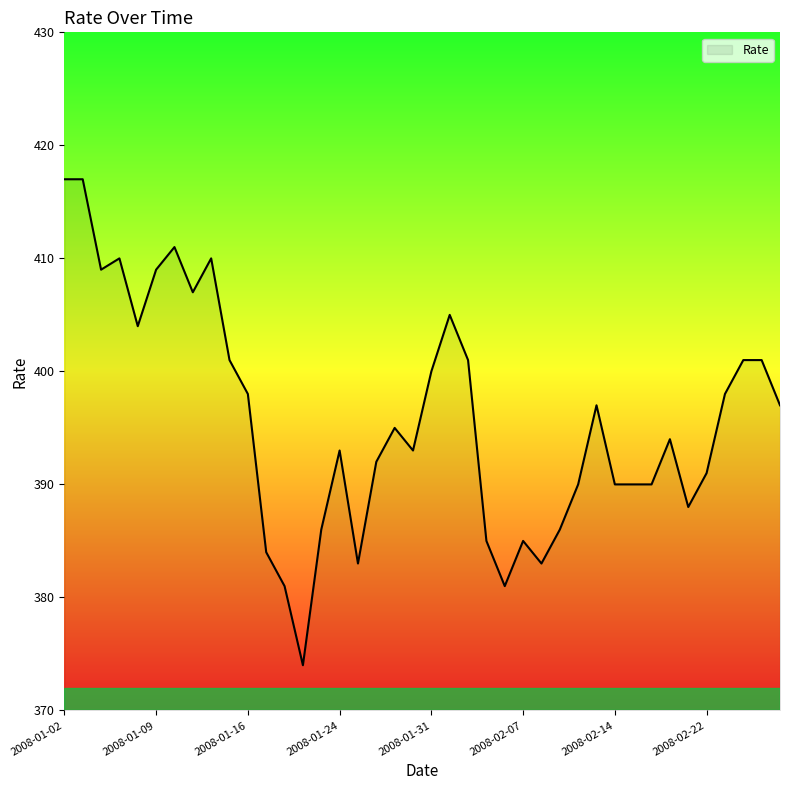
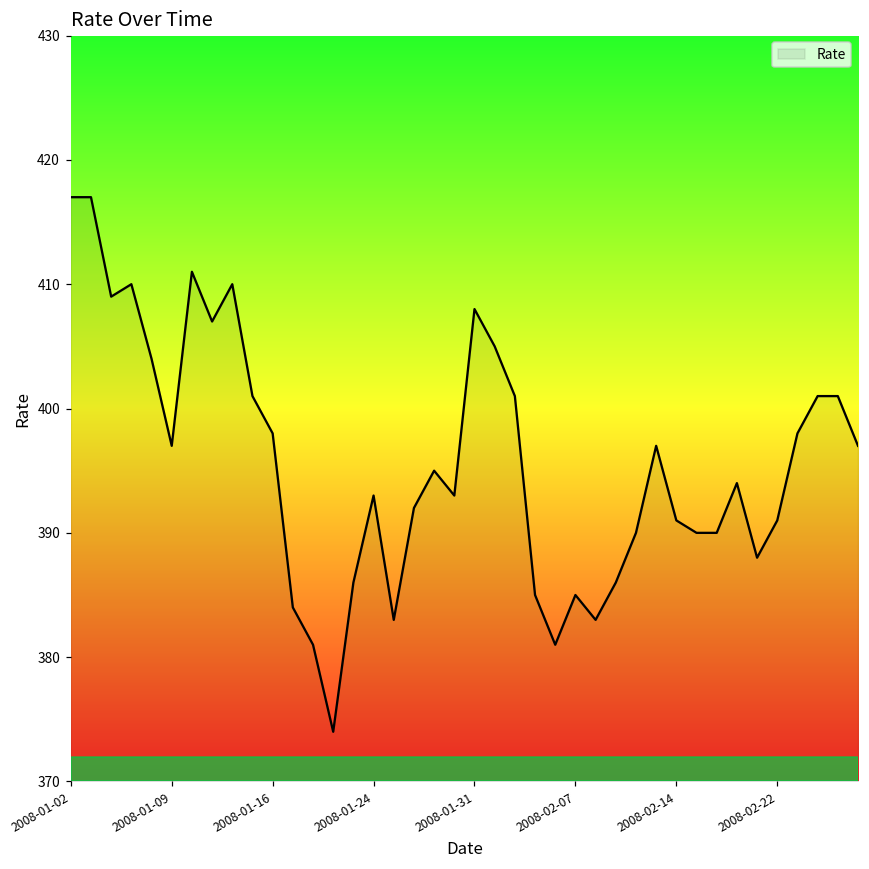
  {
    "2008-01-02": 417,
-   "2008-01-09": 409,
+   "2008-01-09": 397,
    "2008-01-16": 398,
    "2008-01-24": 393,
-   "2008-01-31": 400,
+   "2008-01-31": 408,
    "2008-02-07": 385,
-   "2008-02-14": 390,
+   "2008-02-14": 391,
    "2008-02-22": 391
  }
